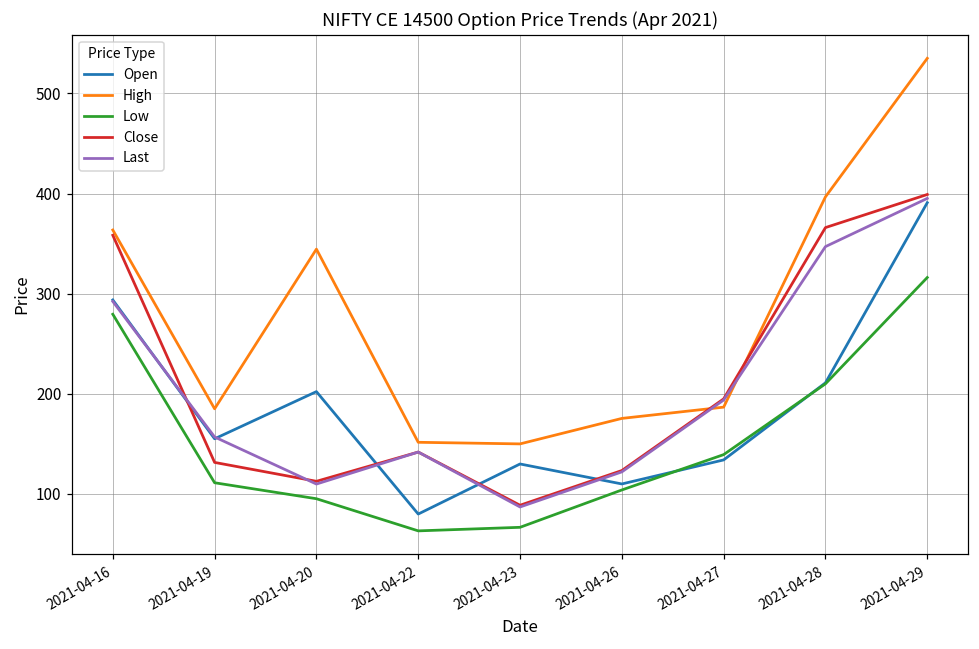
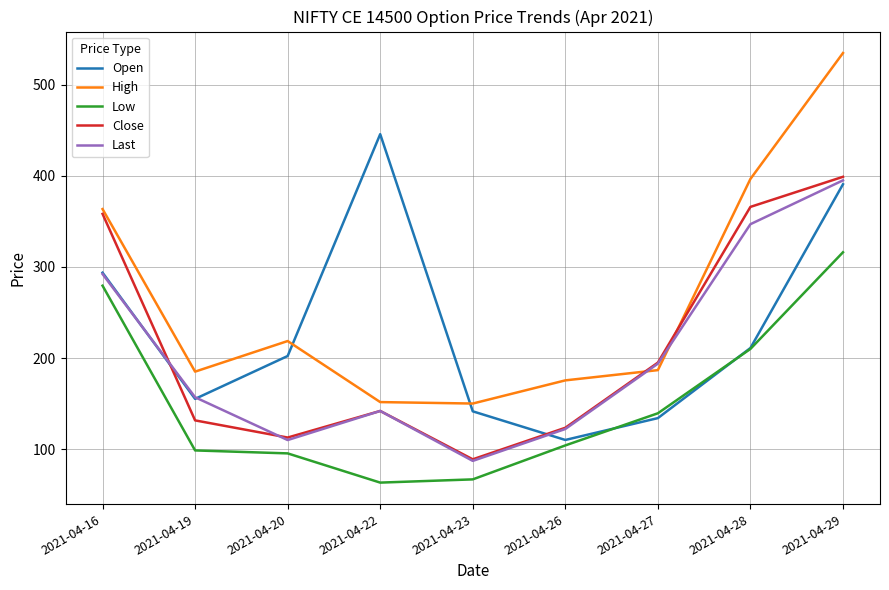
  {
    "Open": {
      "2021-04-20": 200,
-     "2021-04-22": 80,
-     "2021-04-23": 130,
+     "2021-04-22": 450,
+     "2021-04-23": 140,
      "2021-04-26": 110,
      "2021-04-27": 130,
      "2021-04-29": 390
    },
    "High": {
      "2021-04-16": 360,
      "2021-04-19": 190,
-     "2021-04-20": 340,
+     "2021-04-20": 220,
      "2021-04-22": 150,
      "2021-04-23": 150,
      "2021-04-26": 180,
      "2021-04-27": 190,
      "2021-04-28": 400,
      "2021-04-29": 540
    },
    "Low": {
      "2021-04-16": 280,
-     "2021-04-19": 110,
+     "2021-04-19": 100,
      "2021-04-20": 100,
      "2021-04-22": 60,
      "2021-04-23": 70,
      "2021-04-26": 100,
      "2021-04-27": 140,
      "2021-04-29": 320
    },
    "Close": {
      "2021-04-16": 360,
      "2021-04-19": 130,
      "2021-04-28": 370,
      "2021-04-29": 400
    },
    "Last": {
      "2021-04-28": 350,
      "2021-04-29": 400
    }
  }
